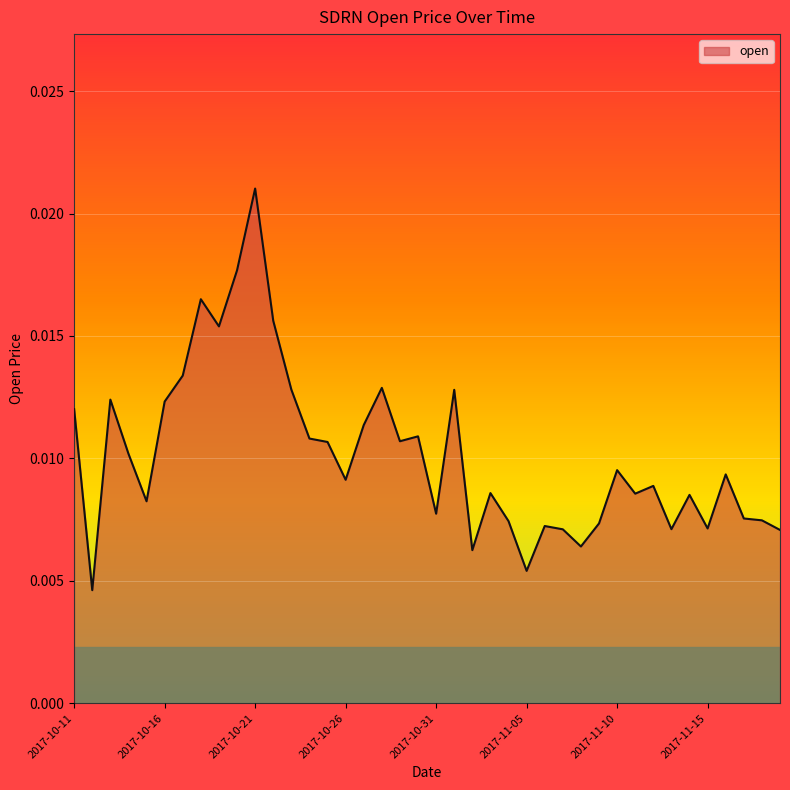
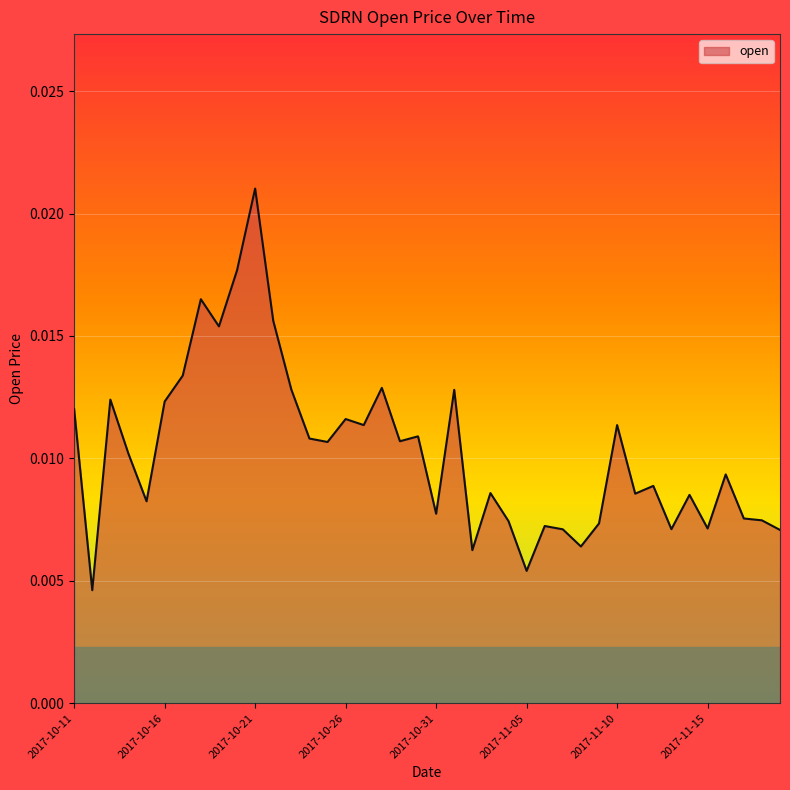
  {
    "2017-10-11": 0.0120,
    "2017-10-16": 0.0123,
    "2017-10-21": 0.0210,
-   "2017-10-26": 0.0091,
+   "2017-10-26": 0.0116,
    "2017-10-31": 0.0077,
    "2017-11-05": 0.0054,
-   "2017-11-10": 0.0095,
+   "2017-11-10": 0.0114,
    "2017-11-15": 0.0071
  }
